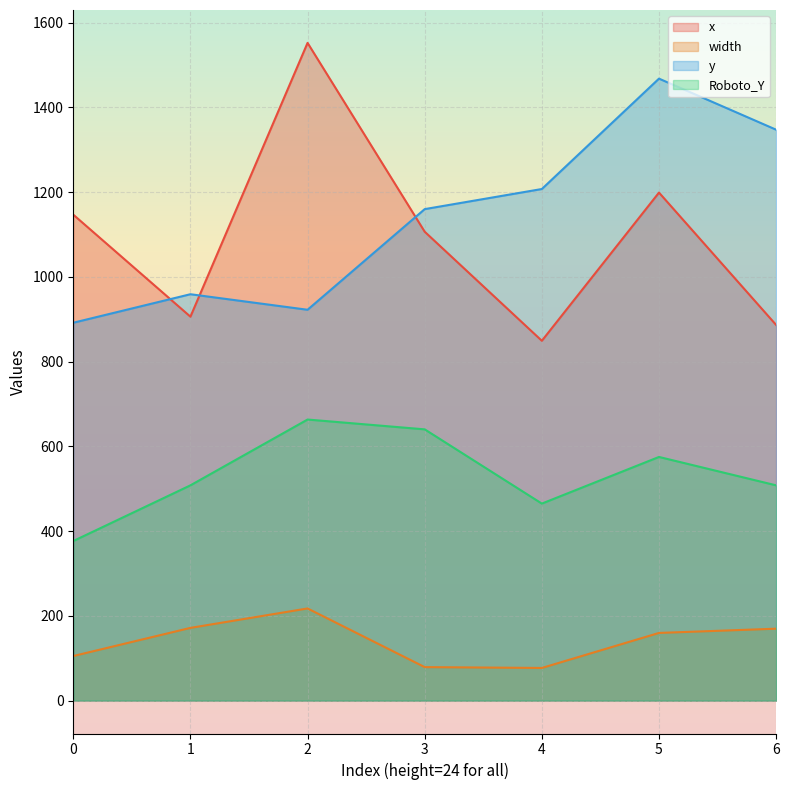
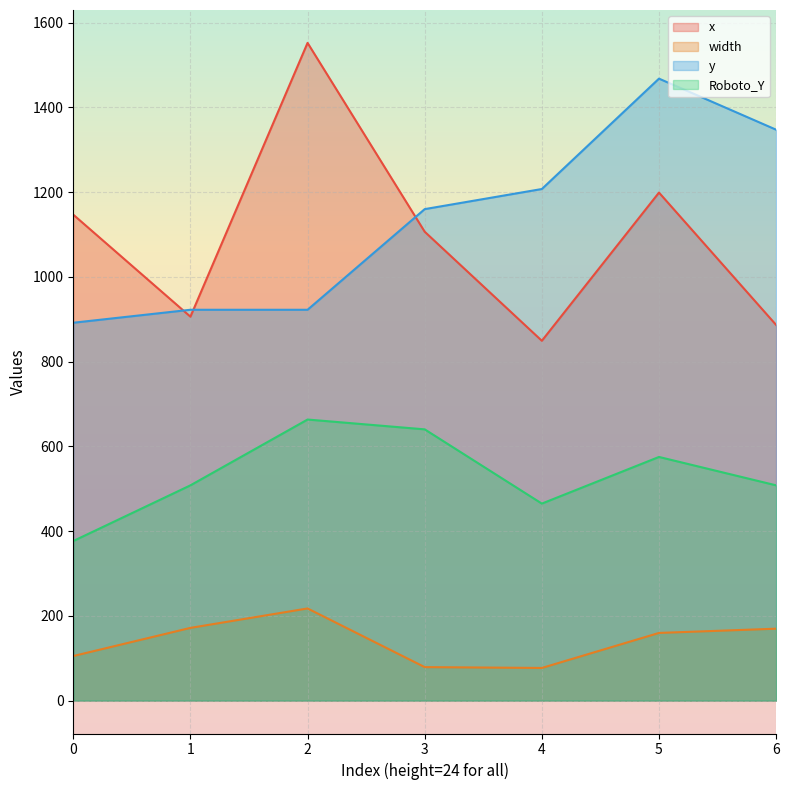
  {
    "y": {
      "0": 890,
-     "1": 960,
+     "1": 920,
      "2": 920,
      "3": 1160,
      "4": 1210,
      "5": 1470,
      "6": 1350
    },
    "Roboto_Y": {
      "0": 380,
      "1": 510,
      "2": 660,
      "3": 640,
      "4": 470,
      "5": 580,
      "6": 510
    }
  }
